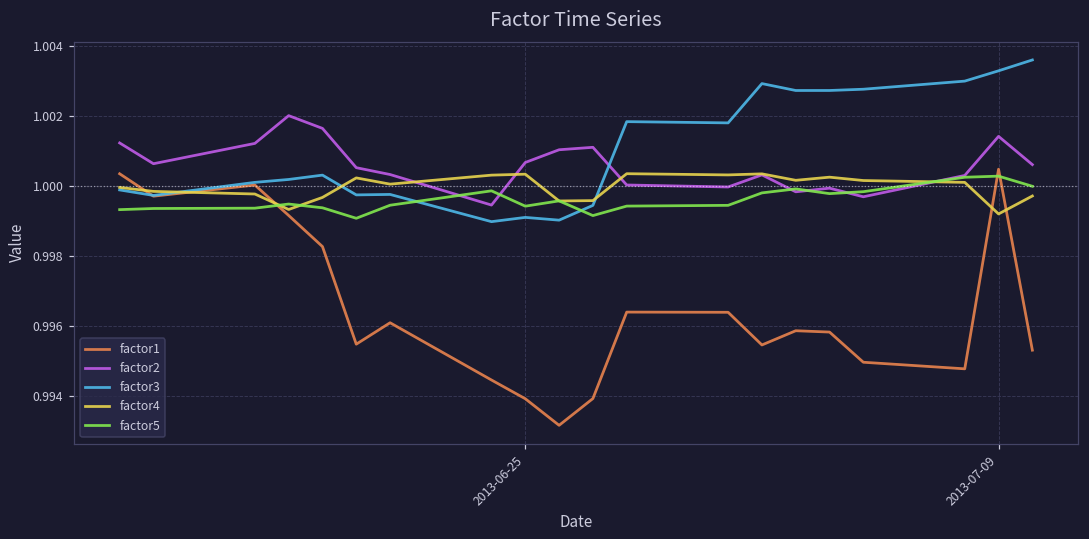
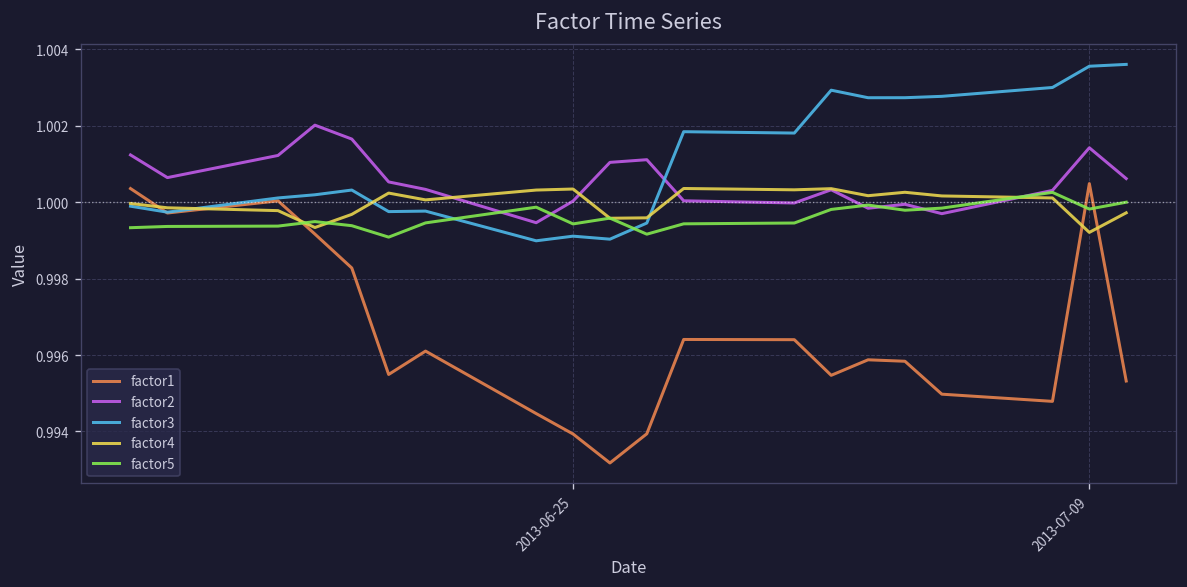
  {
    "factor1": {
      "2013-06-25": 0.9939,
      "2013-07-09": 1.0005
    },
    "factor2": {
-     "2013-06-25": 1.0007,
+     "2013-06-25": 1.0000,
      "2013-07-09": 1.0014
    },
    "factor3": {
      "2013-06-25": 0.9991,
-     "2013-07-09": 1.0033
+     "2013-07-09": 1.0036
    },
    "factor4": {
      "2013-06-25": 1.0003,
      "2013-07-09": 0.9992
    },
    "factor5": {
      "2013-06-25": 0.9994,
-     "2013-07-09": 1.0003
+     "2013-07-09": 0.9998
    }
  }
